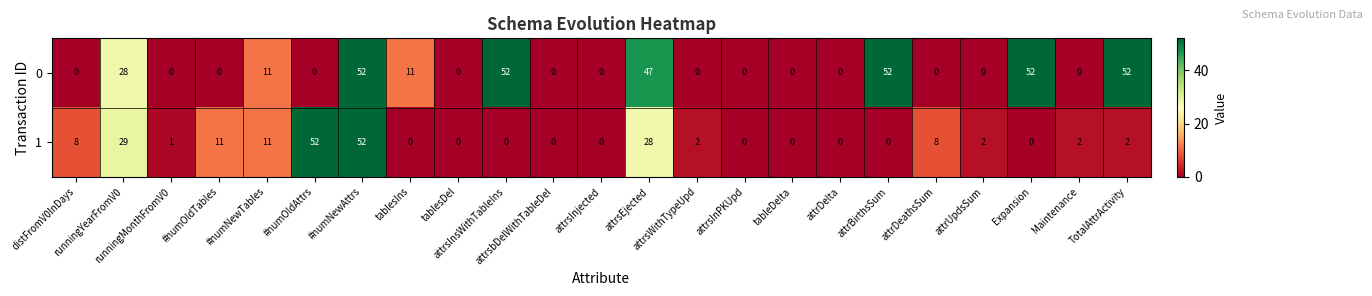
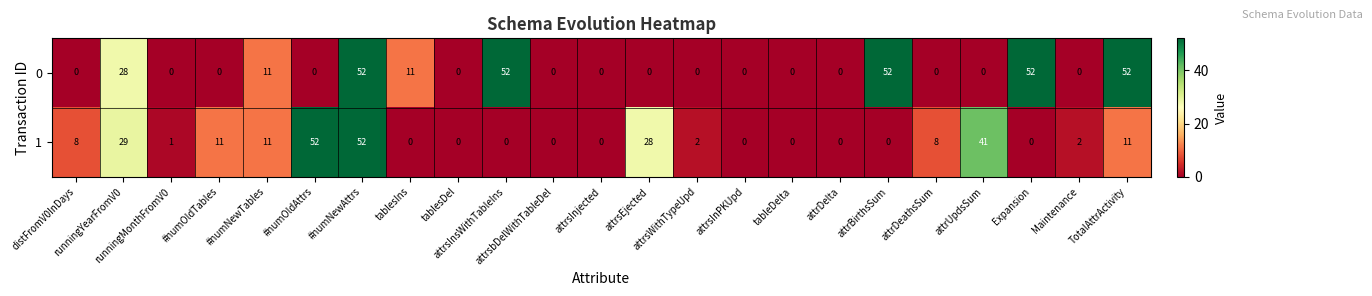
  {
    "0": {
      "distFromV0InDays": 0,
      "runningYearFromV0": 28,
      "runningMonthFromV0": 0,
      "#numOldTables": 0,
      "#numNewTables": 11,
      "#numOldAttrs": 0,
      "#numNewAttrs": 52,
      "tablesIns": 11,
      "tablesDel": 0,
      "attrsInsWithTableIns": 52,
      "attrsbDelWithTableDel": 0,
      "attrsInjected": 0,
-     "attrsEjected": 47,
+     "attrsEjected": 0,
      "attrsWithTypeUpd": 0,
      "attrsInPKUpd": 0,
      "tableDelta": 0,
      "attrDelta": 0,
      "attrBirthsSum": 52,
      "attrDeathsSum": 0,
      "attrUpdsSum": 0,
      "Expansion": 52,
      "Maintenance": 0,
      "TotalAttrActivity": 52
    },
    "1": {
      "distFromV0InDays": 8,
      "runningYearFromV0": 29,
      "runningMonthFromV0": 1,
      "#numOldTables": 11,
      "#numNewTables": 11,
      "#numOldAttrs": 52,
      "#numNewAttrs": 52,
      "tablesIns": 0,
      "tablesDel": 0,
      "attrsInsWithTableIns": 0,
      "attrsbDelWithTableDel": 0,
      "attrsInjected": 0,
      "attrsEjected": 28,
      "attrsWithTypeUpd": 2,
      "attrsInPKUpd": 0,
      "tableDelta": 0,
      "attrDelta": 0,
      "attrBirthsSum": 0,
      "attrDeathsSum": 8,
-     "attrUpdsSum": 2,
+     "attrUpdsSum": 41,
      "Expansion": 0,
      "Maintenance": 2,
-     "TotalAttrActivity": 2
+     "TotalAttrActivity": 11
    }
  }
